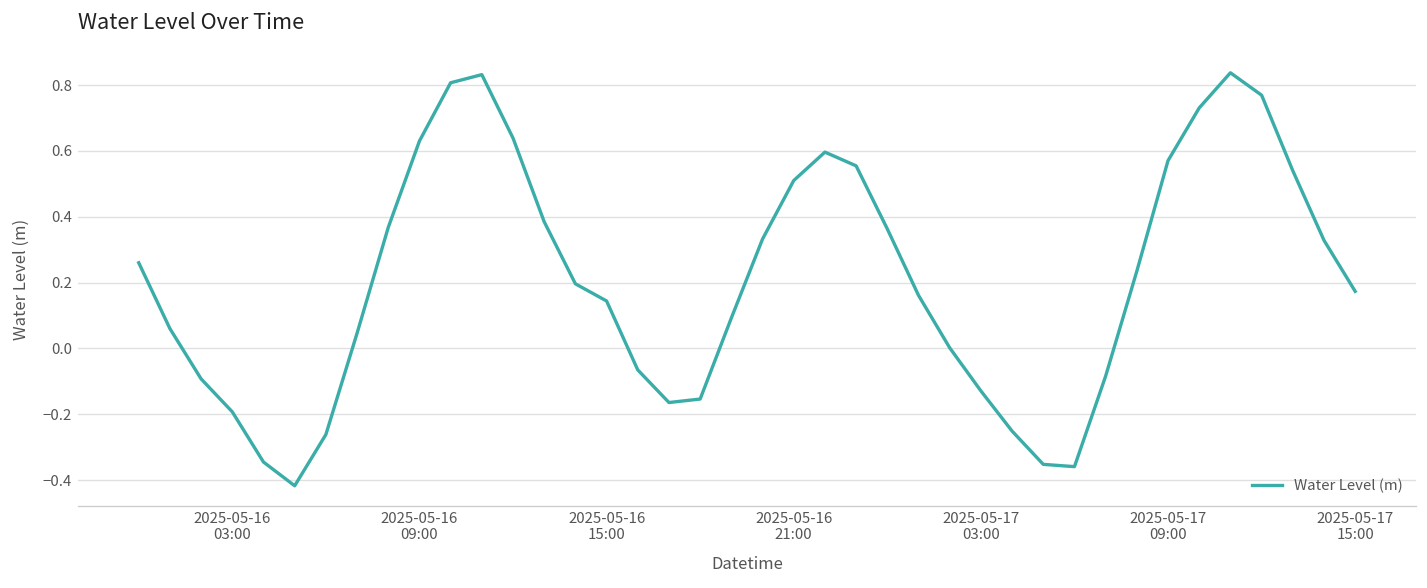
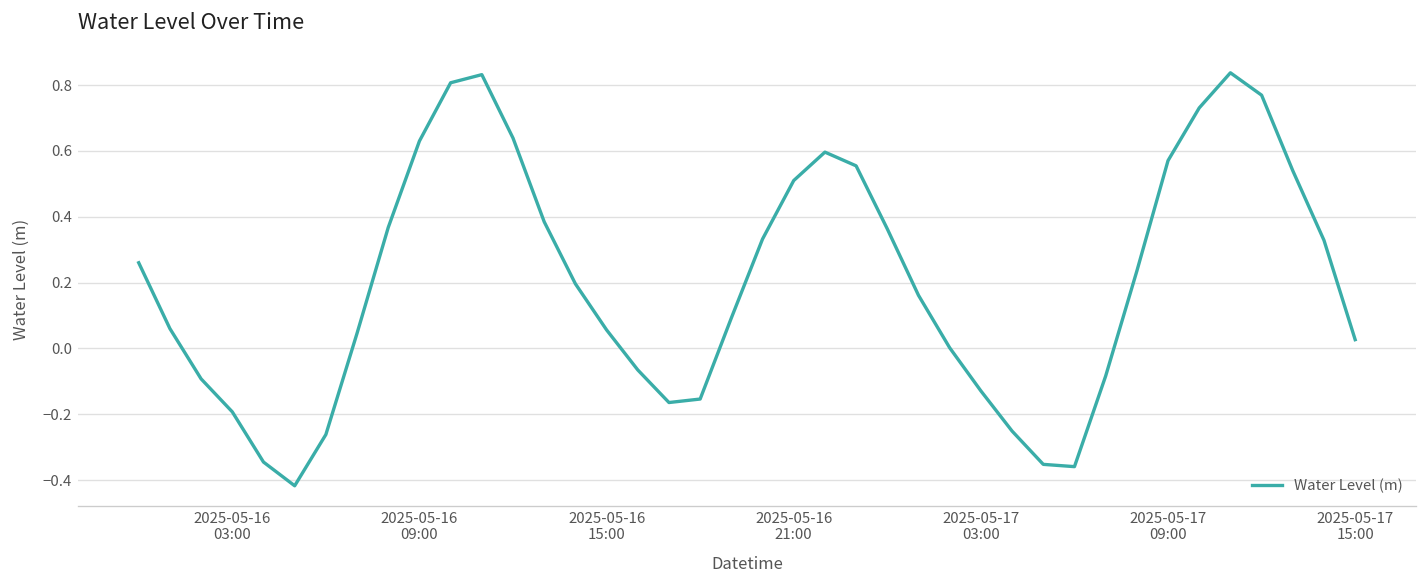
  {
    "2025-05-16 03:00": -0.19,
    "2025-05-16 09:00": 0.63,
-   "2025-05-16 15:00": 0.14,
+   "2025-05-16 15:00": 0.06,
    "2025-05-16 21:00": 0.51,
    "2025-05-17 03:00": -0.13,
    "2025-05-17 09:00": 0.57,
-   "2025-05-17 15:00": 0.17
+   "2025-05-17 15:00": 0.03
  }
